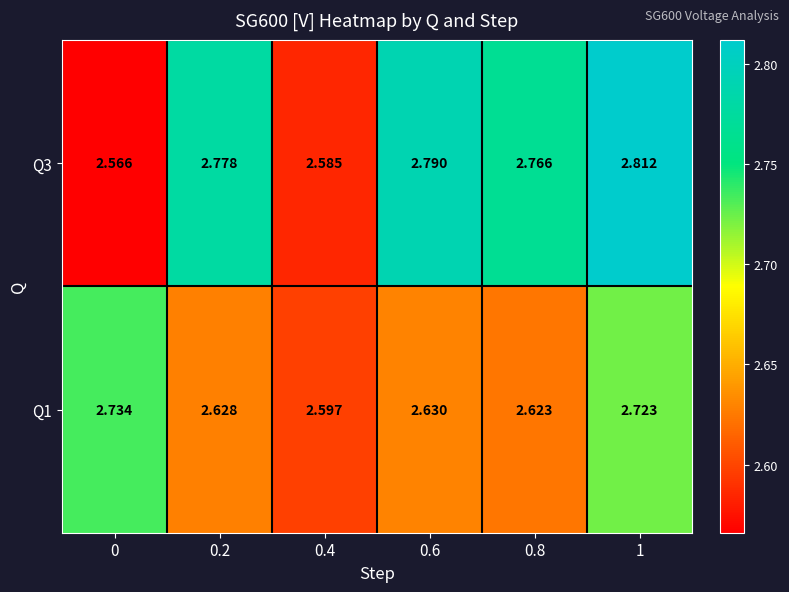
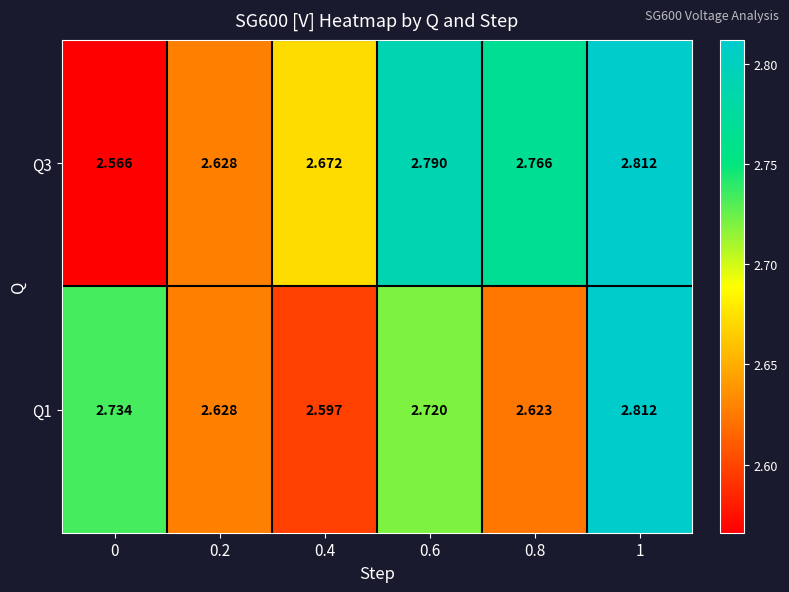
  {
    "Q3": {
      "0": 2.566,
-     "0.2": 2.778,
-     "0.4": 2.585,
+     "0.2": 2.628,
+     "0.4": 2.672,
      "0.6": 2.790,
      "0.8": 2.766,
      "1": 2.812
    },
    "Q1": {
      "0": 2.734,
      "0.2": 2.628,
      "0.4": 2.597,
-     "0.6": 2.630,
+     "0.6": 2.720,
      "0.8": 2.623,
-     "1": 2.723
+     "1": 2.812
    }
  }
